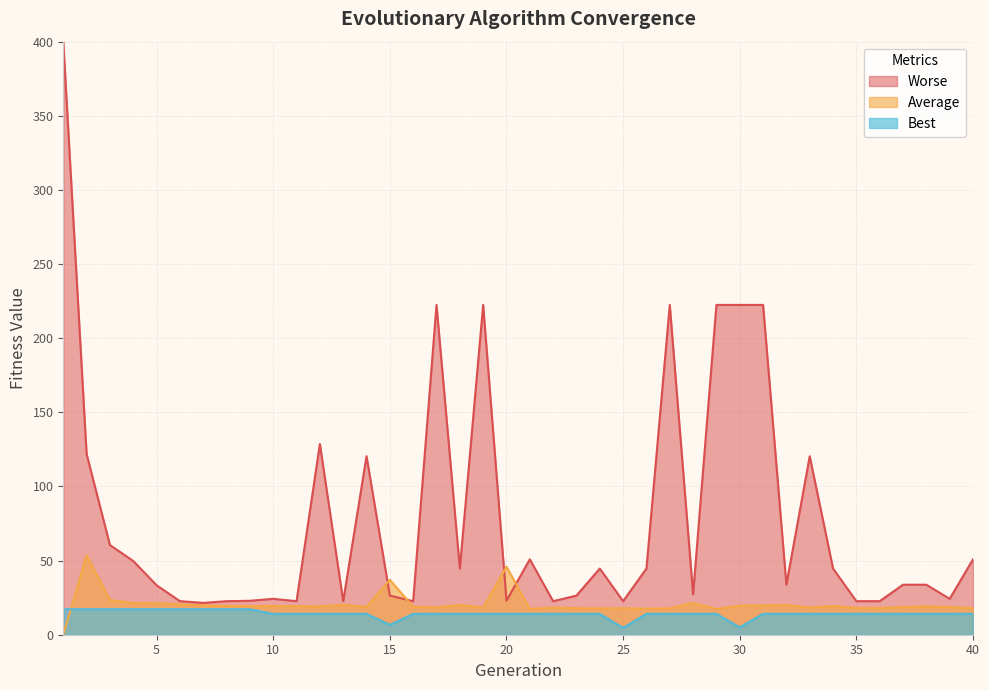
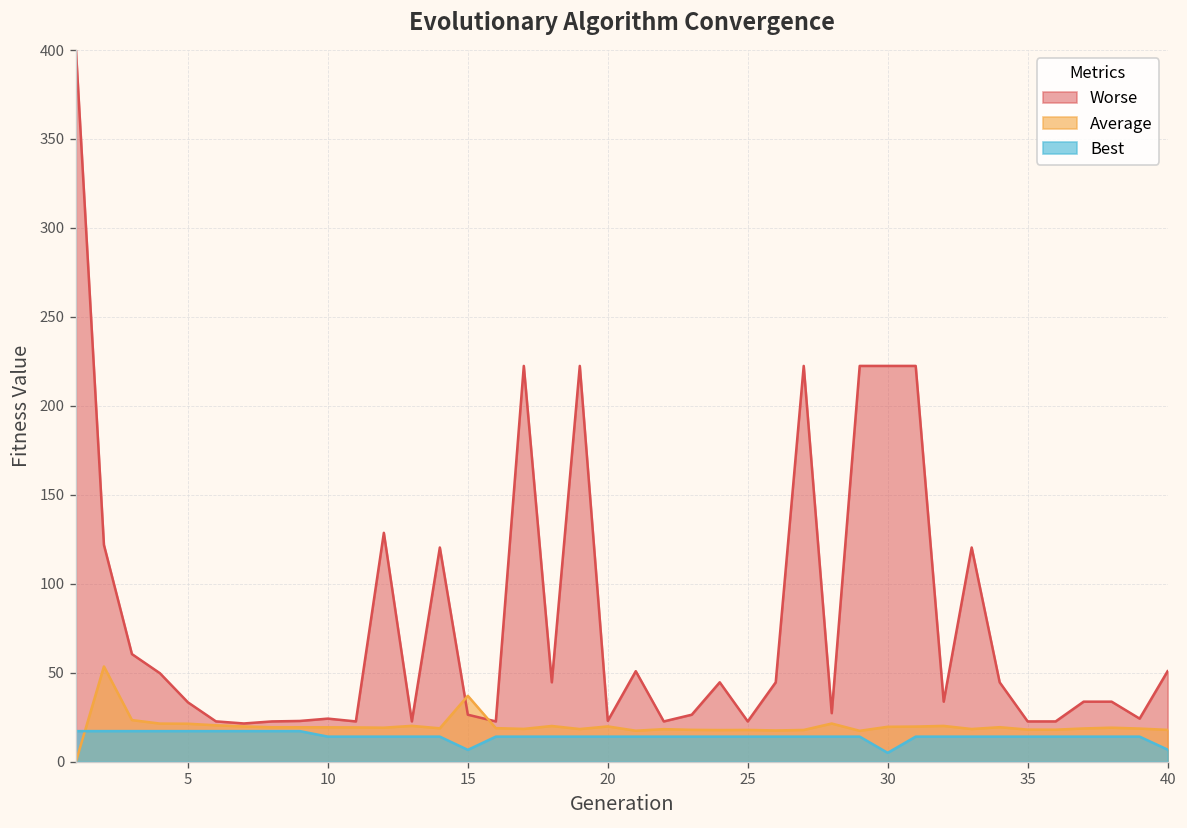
  {
    "Worse": {
      "5": 33,
      "10": 24,
      "15": 26,
      "20": 23,
      "25": 23,
      "30": 222,
      "35": 23,
      "40": 51
    },
    "Average": {
      "5": 21,
      "10": 19,
      "15": 37,
-     "20": 46,
+     "20": 20,
      "25": 18,
      "30": 20,
      "35": 18,
      "40": 18
    },
    "Best": {
      "5": 17,
      "10": 14,
      "15": 7,
      "20": 14,
-     "25": 5,
+     "25": 14,
      "30": 5,
      "35": 14,
-     "40": 14
+     "40": 7
    }
  }
